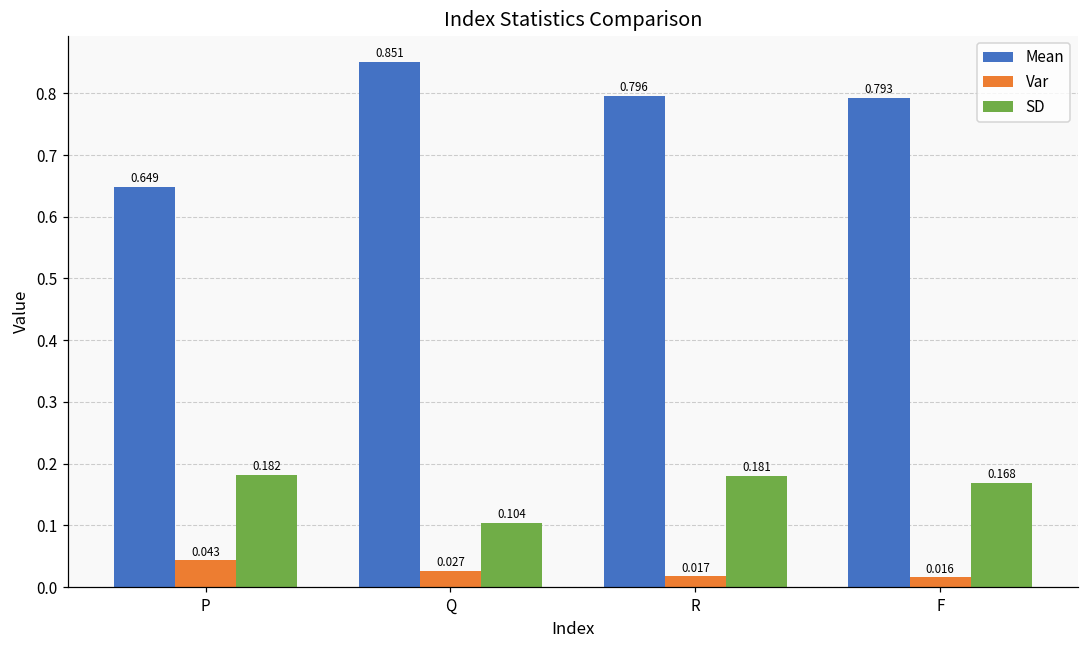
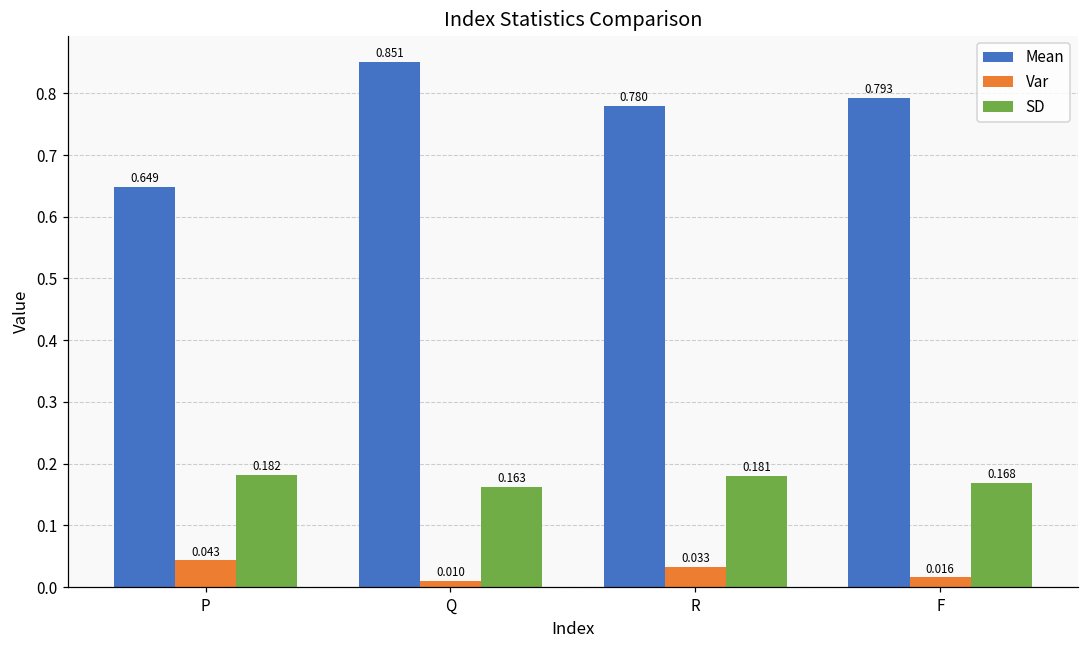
  {
    "Mean": {
      "P": 0.649,
      "Q": 0.851,
-     "R": 0.796,
+     "R": 0.780,
      "F": 0.793
    },
    "Var": {
      "P": 0.043,
-     "Q": 0.027,
-     "R": 0.017,
+     "Q": 0.010,
+     "R": 0.033,
      "F": 0.016
    },
    "SD": {
      "P": 0.182,
-     "Q": 0.104,
+     "Q": 0.163,
      "R": 0.181,
      "F": 0.168
    }
  }
